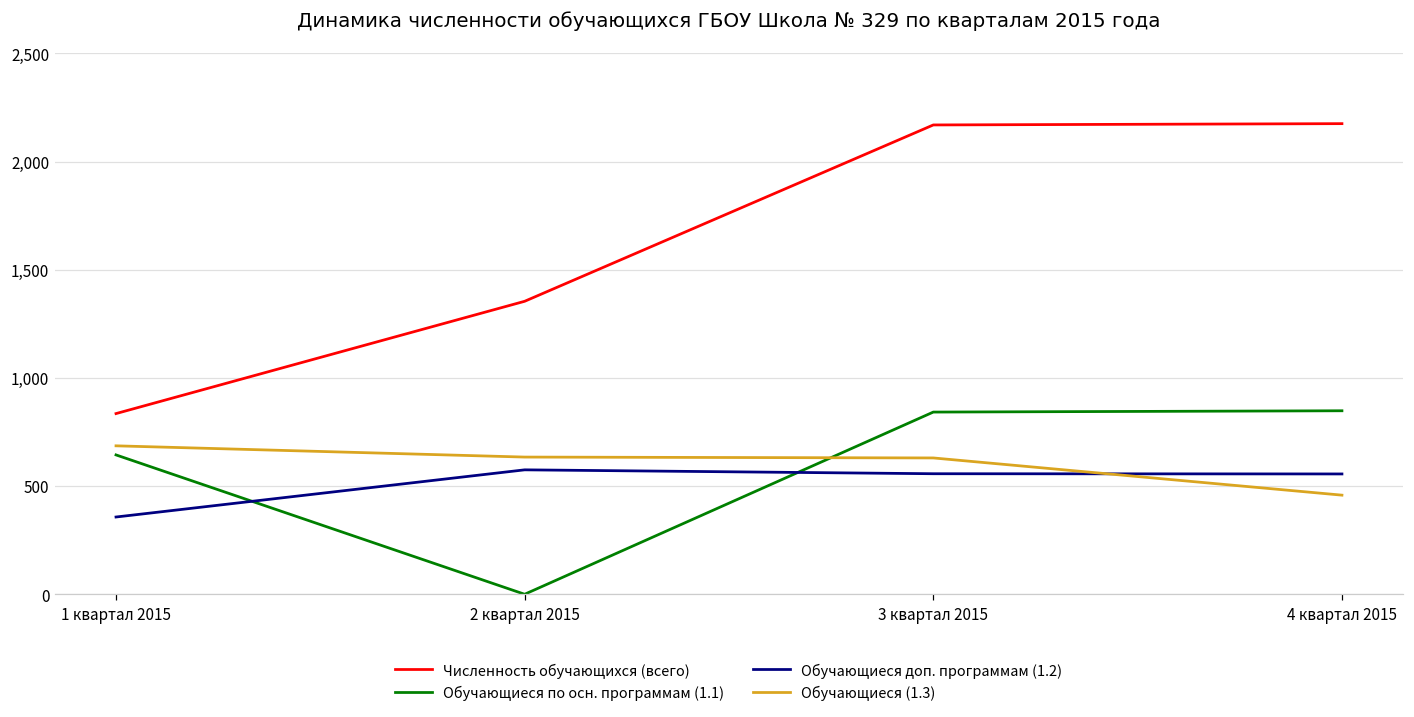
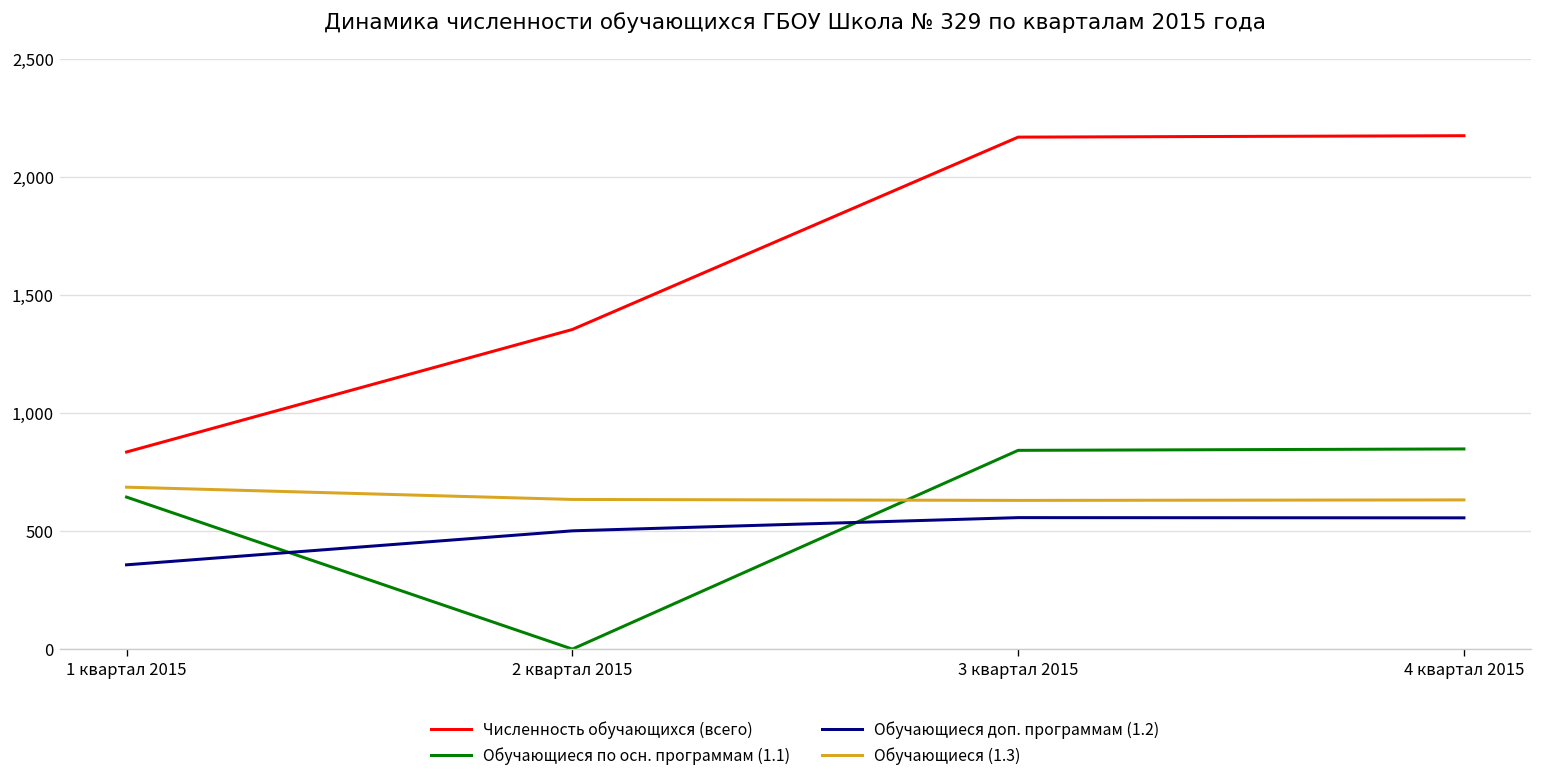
  {
    "Численность обучающихся (всего)": {
      "1 квартал 2015": "840",
      "2 квартал 2015": "1,350",
      "3 квартал 2015": "2,170",
      "4 квартал 2015": "2,180"
    },
    "Обучающиеся по осн. программам (1.1)": {
      "1 квартал 2015": "640",
      "2 квартал 2015": "0",
      "3 квартал 2015": "840",
      "4 квартал 2015": "850"
    },
    "Обучающиеся доп. программам (1.2)": {
      "1 квартал 2015": "360",
-     "2 квартал 2015": "580",
+     "2 квартал 2015": "500",
      "3 квартал 2015": "560",
      "4 квартал 2015": "560"
    },
    "Обучающиеся (1.3)": {
      "1 квартал 2015": "690",
      "2 квартал 2015": "630",
      "3 квартал 2015": "630",
-     "4 квартал 2015": "460"
+     "4 квартал 2015": "630"
    }
  }
